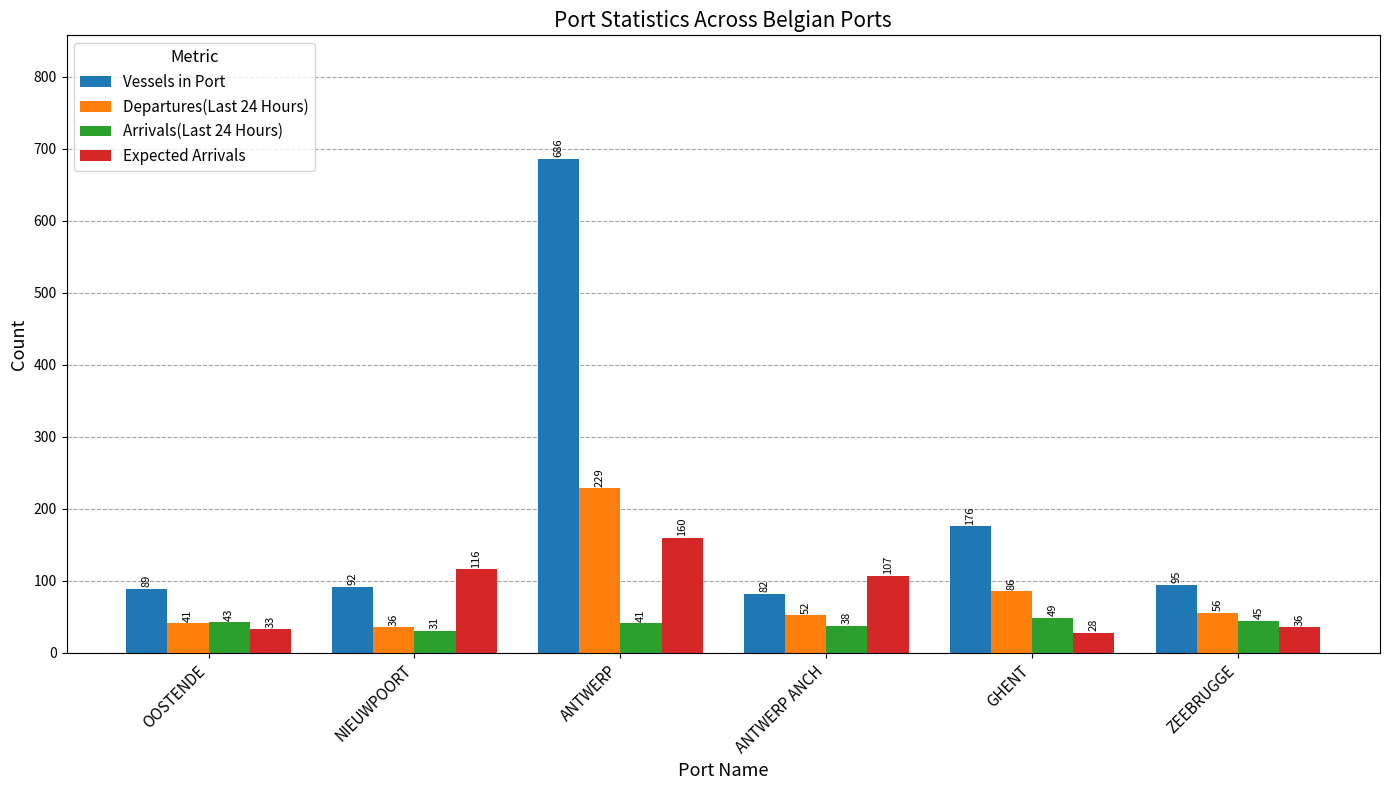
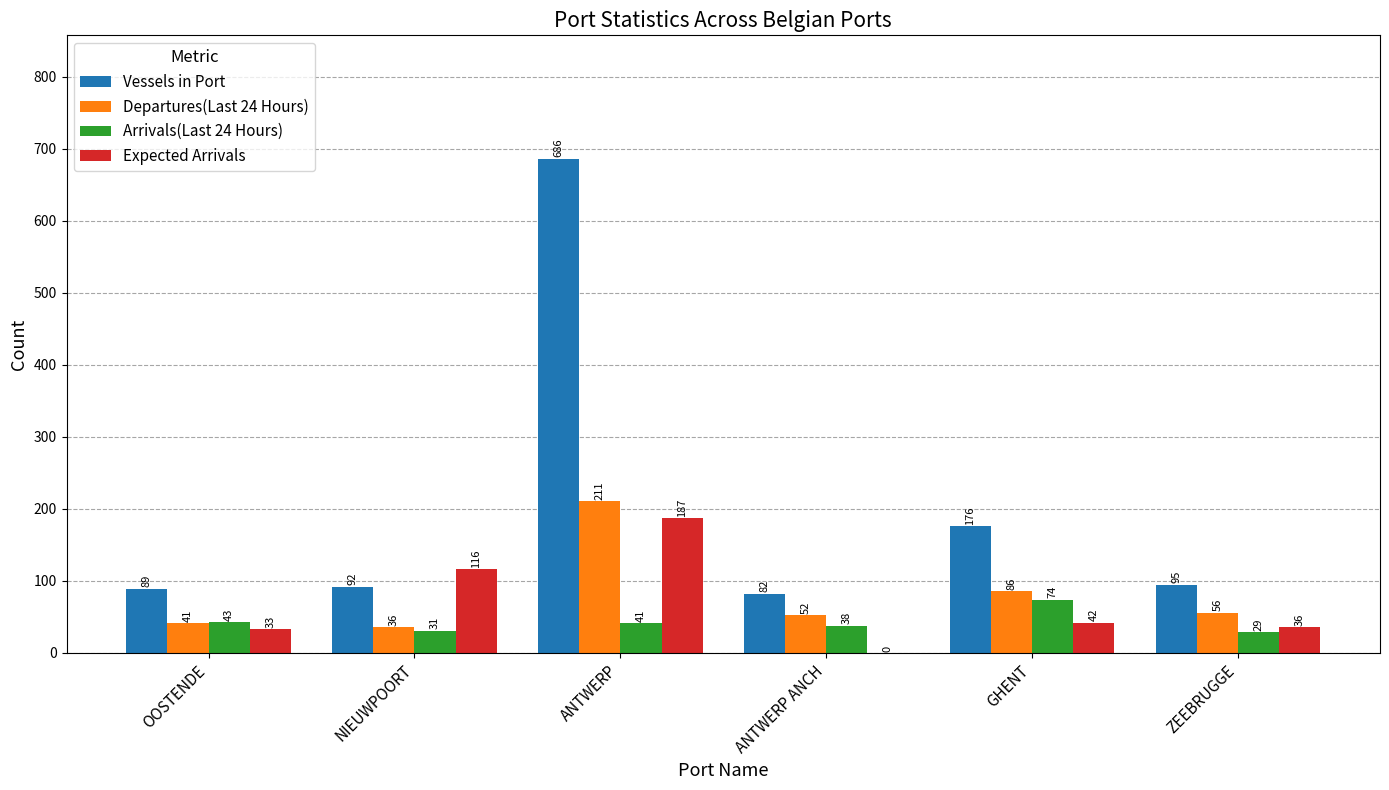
  {
    "Vessels in Port": {
      "OOSTENDE": 89,
      "NIEUWPOORT": 92,
      "ANTWERP": 686,
      "ANTWERP ANCH": 82,
      "GHENT": 176,
      "ZEEBRUGGE": 95
    },
    "Departures(Last 24 Hours)": {
      "OOSTENDE": 41,
      "NIEUWPOORT": 36,
-     "ANTWERP": 229,
+     "ANTWERP": 211,
      "ANTWERP ANCH": 52,
      "GHENT": 86,
      "ZEEBRUGGE": 56
    },
    "Arrivals(Last 24 Hours)": {
      "OOSTENDE": 43,
      "NIEUWPOORT": 31,
      "ANTWERP": 41,
      "ANTWERP ANCH": 38,
-     "GHENT": 49,
-     "ZEEBRUGGE": 45
+     "GHENT": 74,
+     "ZEEBRUGGE": 29
    },
    "Expected Arrivals": {
      "OOSTENDE": 33,
      "NIEUWPOORT": 116,
-     "ANTWERP": 160,
-     "ANTWERP ANCH": 107,
-     "GHENT": 28,
+     "ANTWERP": 187,
+     "ANTWERP ANCH": 0,
+     "GHENT": 42,
      "ZEEBRUGGE": 36
    }
  }
